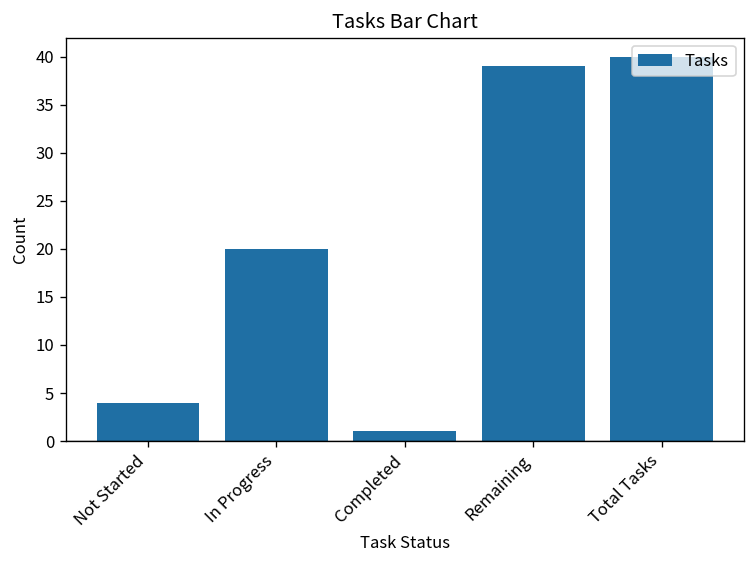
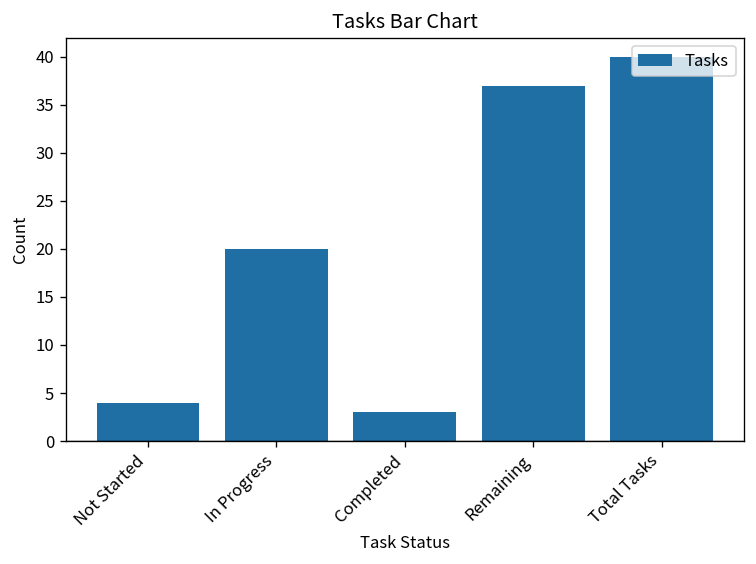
  {
    "Not Started": 4,
    "In Progress": 20,
-   "Completed": 1,
-   "Remaining": 39
+   "Completed": 3,
+   "Remaining": 37
  }
